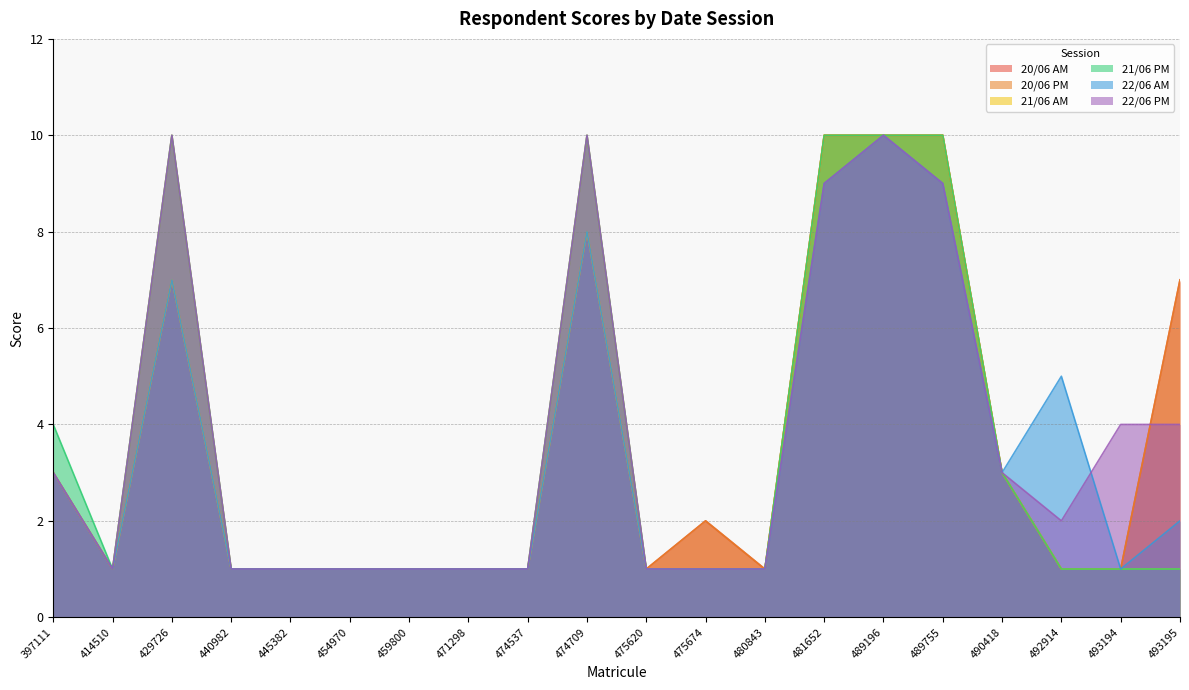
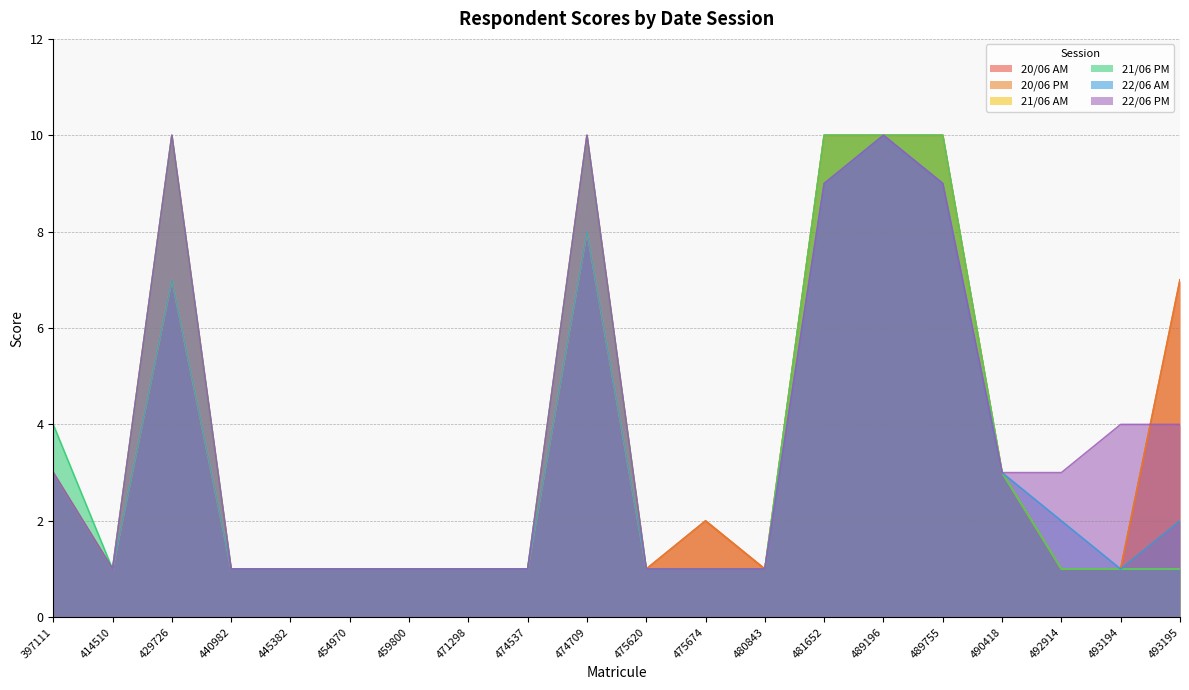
  {
    "21/06 PM": {
      "397111": 4
    },
    "22/06 AM": {
-     "492914": 5,
+     "492914": 2,
      "493195": 2
    },
    "22/06 PM": {
-     "492914": 2,
+     "492914": 3,
      "493194": 4,
      "493195": 4
    }
  }
